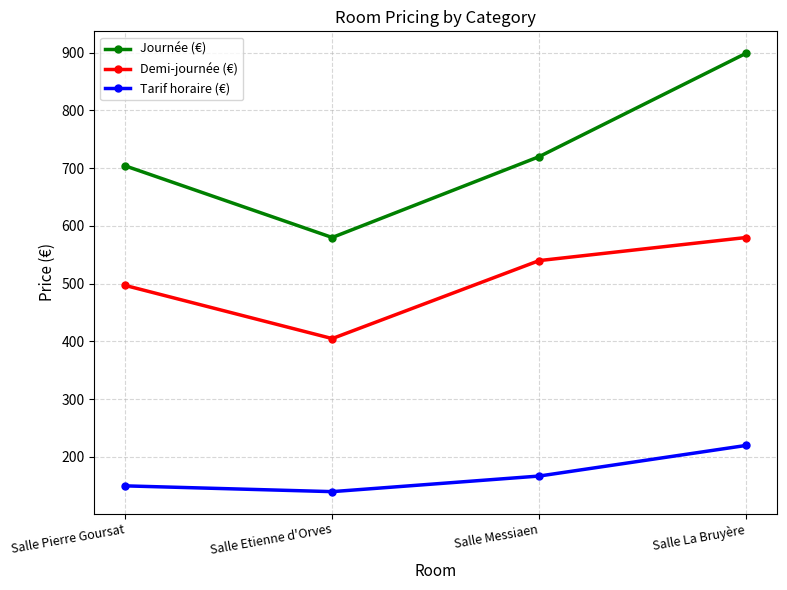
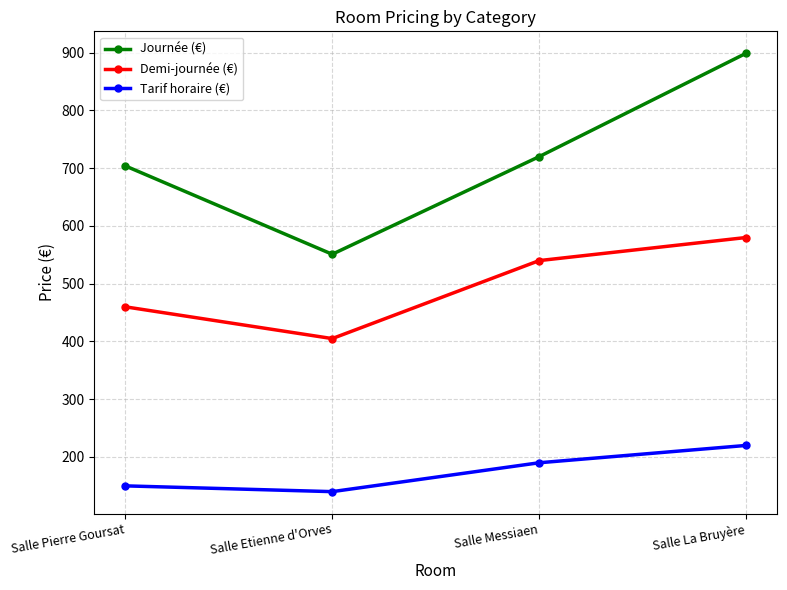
  {
    "Journée (€)": {
      "Salle Pierre Goursat": 700,
-     "Salle Etienne d'Orves": 580,
+     "Salle Etienne d'Orves": 550,
      "Salle Messiaen": 720,
      "Salle La Bruyère": 900
    },
    "Demi-journée (€)": {
-     "Salle Pierre Goursat": 500,
+     "Salle Pierre Goursat": 460,
      "Salle Etienne d'Orves": 410,
      "Salle Messiaen": 540,
      "Salle La Bruyère": 580
    },
    "Tarif horaire (€)": {
      "Salle Pierre Goursat": 150,
      "Salle Etienne d'Orves": 140,
-     "Salle Messiaen": 170,
+     "Salle Messiaen": 190,
      "Salle La Bruyère": 220
    }
  }
